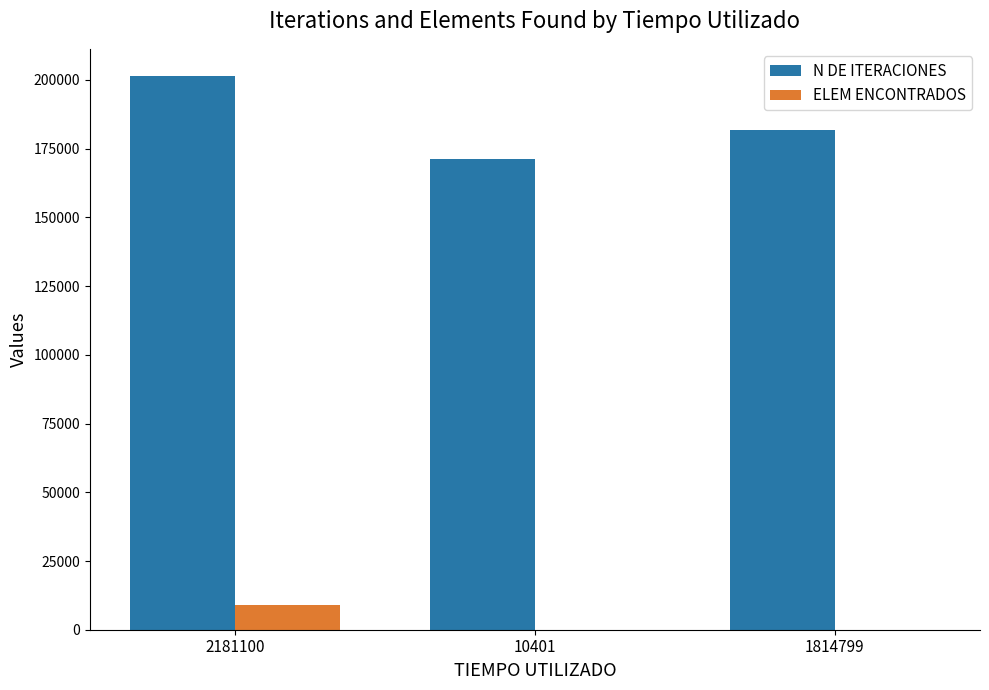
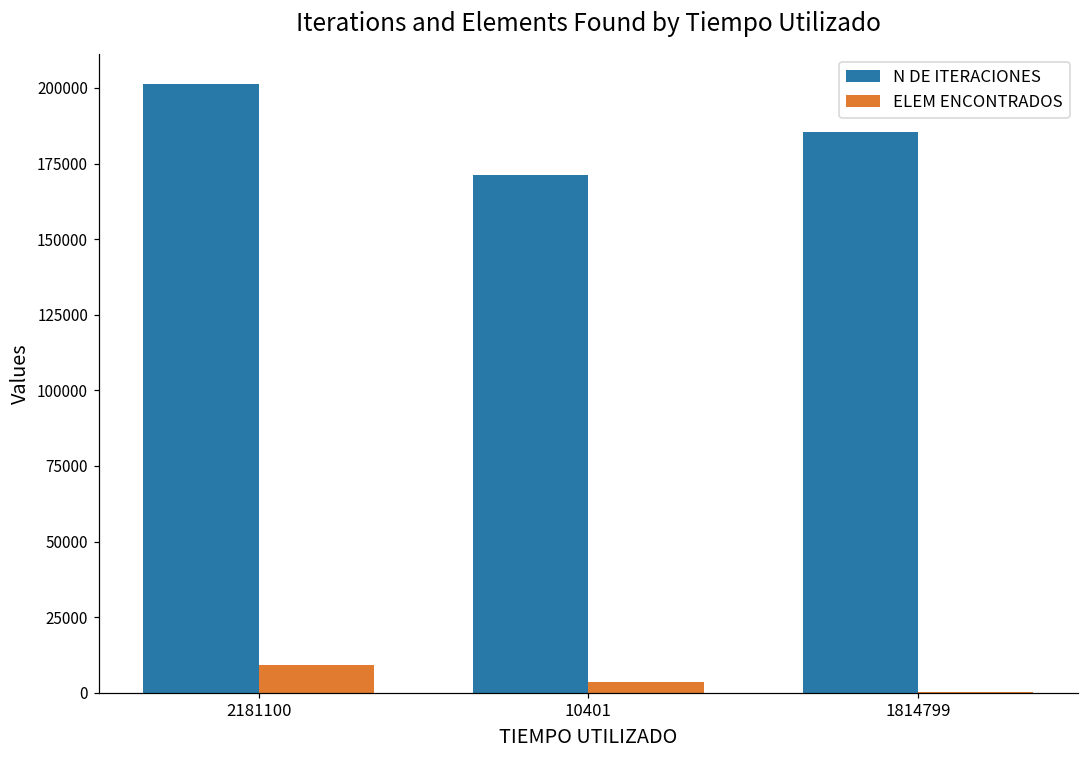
  {
    "N DE ITERACIONES": {
      "2181100": 201000,
      "10401": 171000,
-     "1814799": 182000
+     "1814799": 185000
    },
    "ELEM ENCONTRADOS": {
      "2181100": 9000,
-     "10401": 0
+     "10401": 4000
    }
  }
